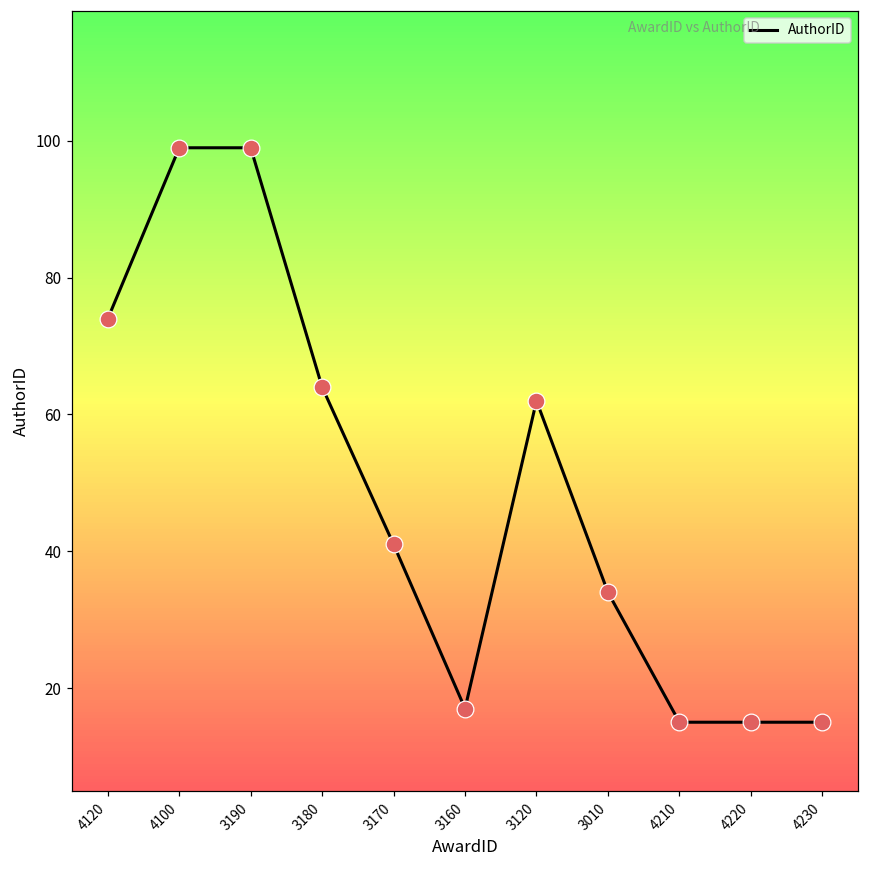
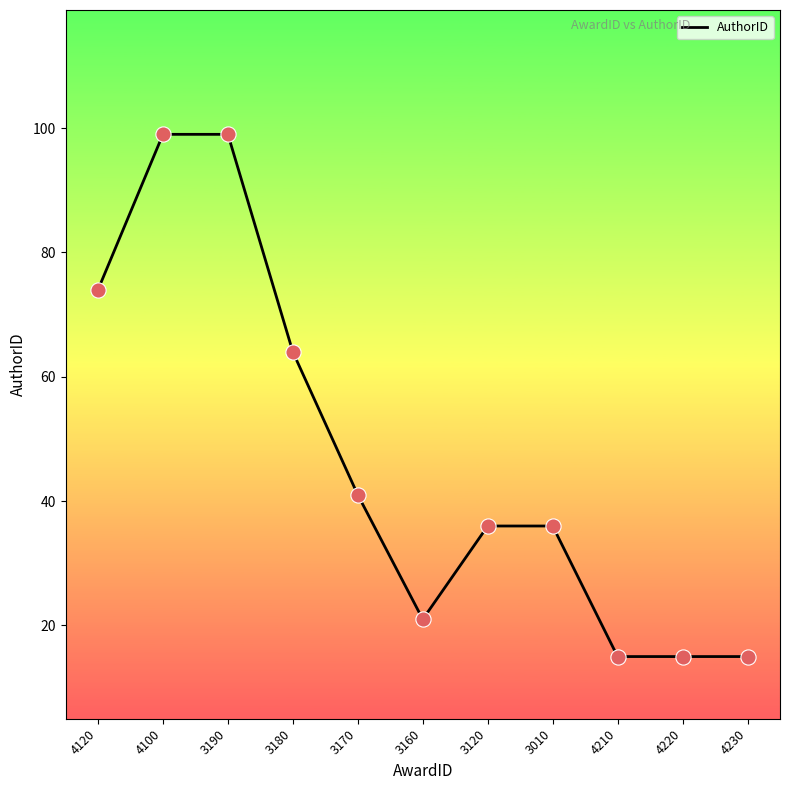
  {
    "4120": 74,
    "4100": 99,
    "3190": 99,
    "3180": 64,
    "3170": 41,
-   "3160": 17,
-   "3120": 62,
-   "3010": 34,
+   "3160": 21,
+   "3120": 36,
+   "3010": 36,
    "4210": 15,
    "4220": 15,
    "4230": 15
  }
